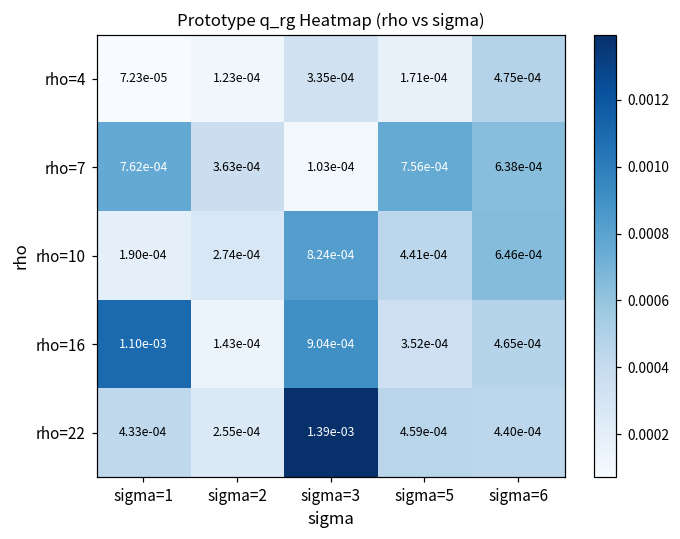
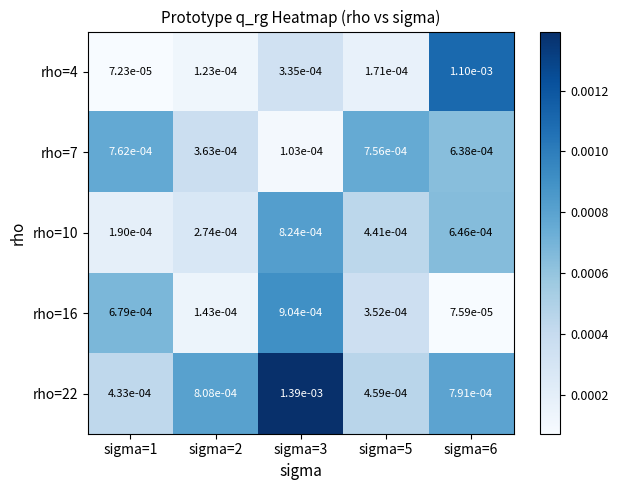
  {
    "rho=4": {
      "sigma=1": "7.23e-05",
      "sigma=2": "1.23e-04",
      "sigma=3": "3.35e-04",
      "sigma=5": "1.71e-04",
-     "sigma=6": "4.75e-04"
+     "sigma=6": "1.10e-03"
    },
    "rho=7": {
      "sigma=1": "7.62e-04",
      "sigma=2": "3.63e-04",
      "sigma=3": "1.03e-04",
      "sigma=5": "7.56e-04",
      "sigma=6": "6.38e-04"
    },
    "rho=10": {
      "sigma=1": "1.90e-04",
      "sigma=2": "2.74e-04",
      "sigma=3": "8.24e-04",
      "sigma=5": "4.41e-04",
      "sigma=6": "6.46e-04"
    },
    "rho=16": {
-     "sigma=1": "1.10e-03",
+     "sigma=1": "6.79e-04",
      "sigma=2": "1.43e-04",
      "sigma=3": "9.04e-04",
      "sigma=5": "3.52e-04",
-     "sigma=6": "4.65e-04"
+     "sigma=6": "7.59e-05"
    },
    "rho=22": {
      "sigma=1": "4.33e-04",
-     "sigma=2": "2.55e-04",
+     "sigma=2": "8.08e-04",
      "sigma=3": "1.39e-03",
      "sigma=5": "4.59e-04",
-     "sigma=6": "4.40e-04"
+     "sigma=6": "7.91e-04"
    }
  }
